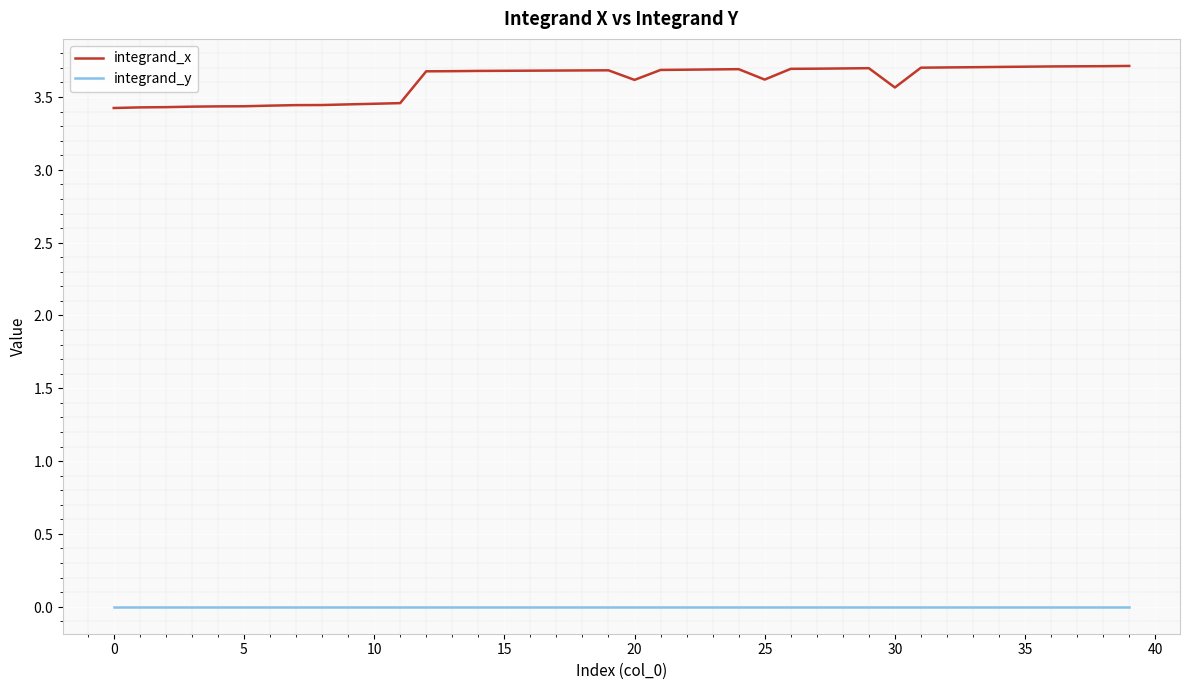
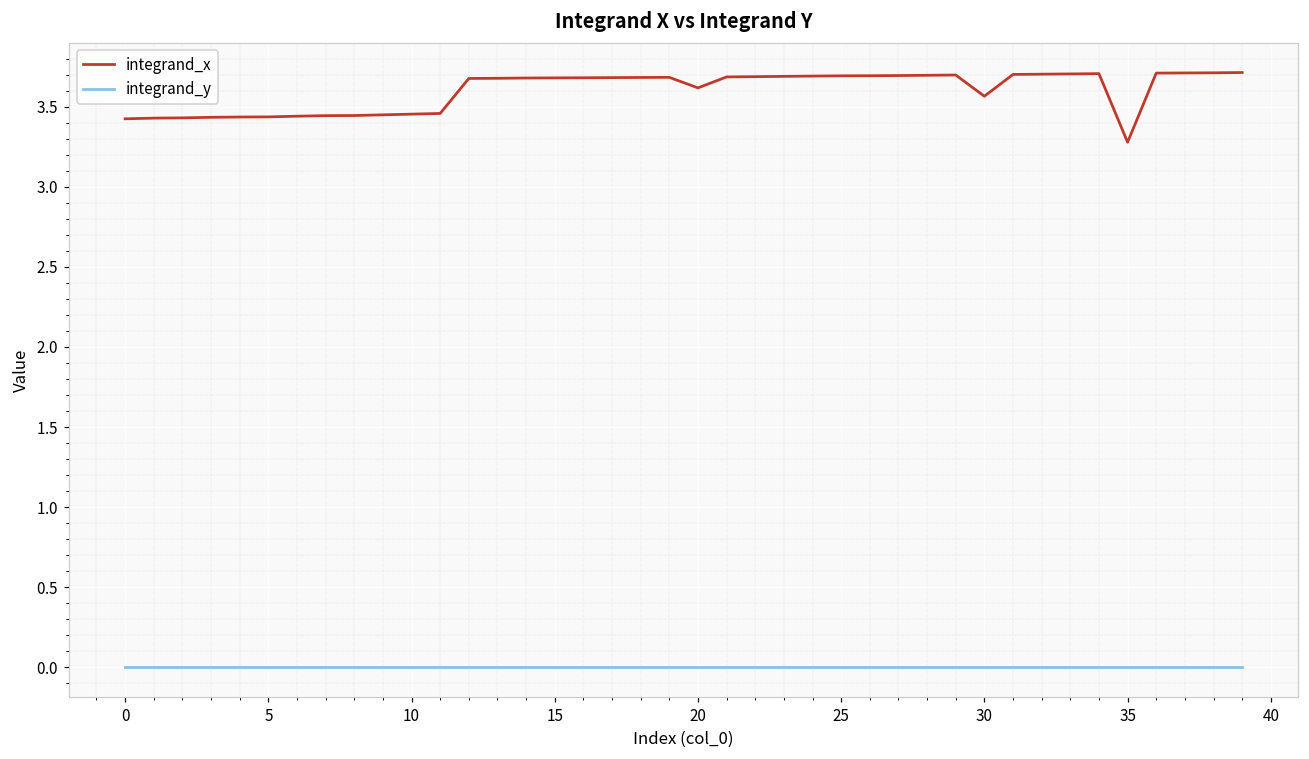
  {
    "integrand_x": {
      "0": 3.42,
      "5": 3.44,
      "10": 3.45,
      "15": 3.68,
      "20": 3.62,
-     "25": 3.62,
+     "25": 3.69,
      "30": 3.57,
-     "35": 3.71
+     "35": 3.28
    },
    "integrand_y": {
      "0": 0.00,
      "5": 0.00,
      "10": 0.00,
      "15": 0.00,
      "20": 0.00,
      "25": 0.00,
      "30": 0.00,
      "35": 0.00
    }
  }
